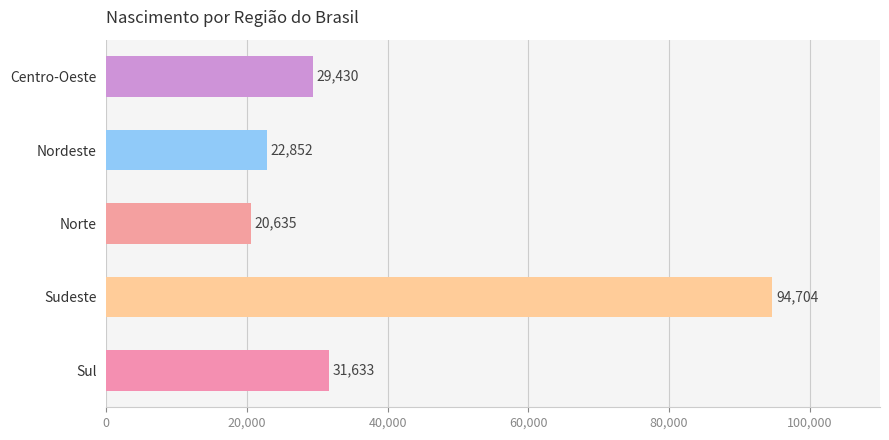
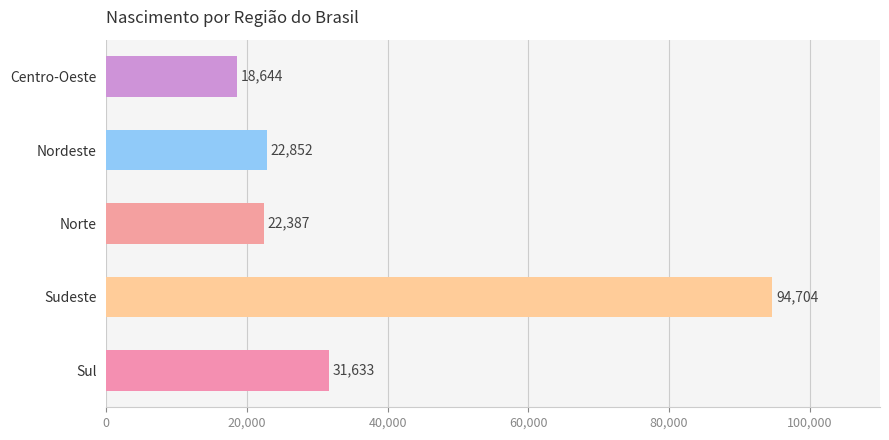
  {
-   "Centro-Oeste": "29,430",
+   "Centro-Oeste": "18,644",
    "Nordeste": "22,852",
-   "Norte": "20,635",
+   "Norte": "22,387",
    "Sudeste": "94,704",
    "Sul": "31,633"
  }
